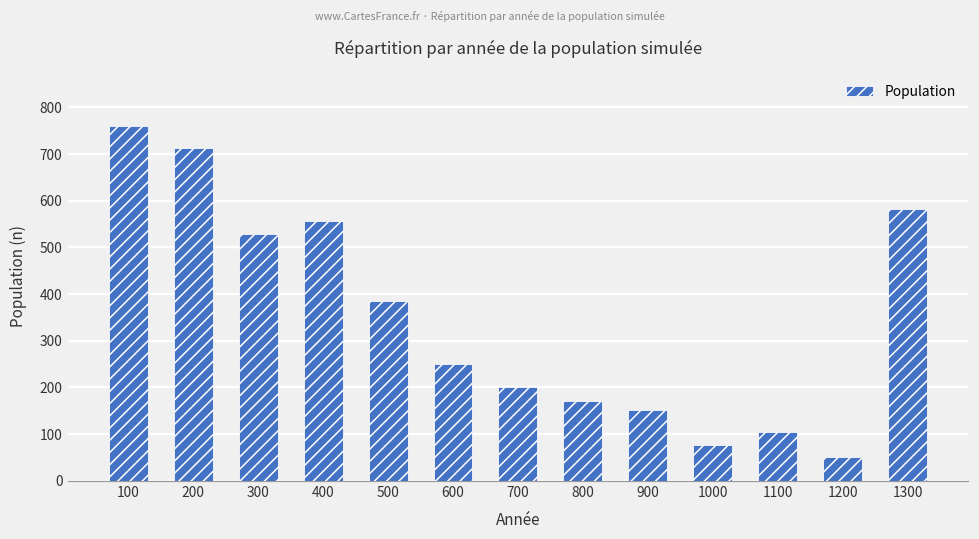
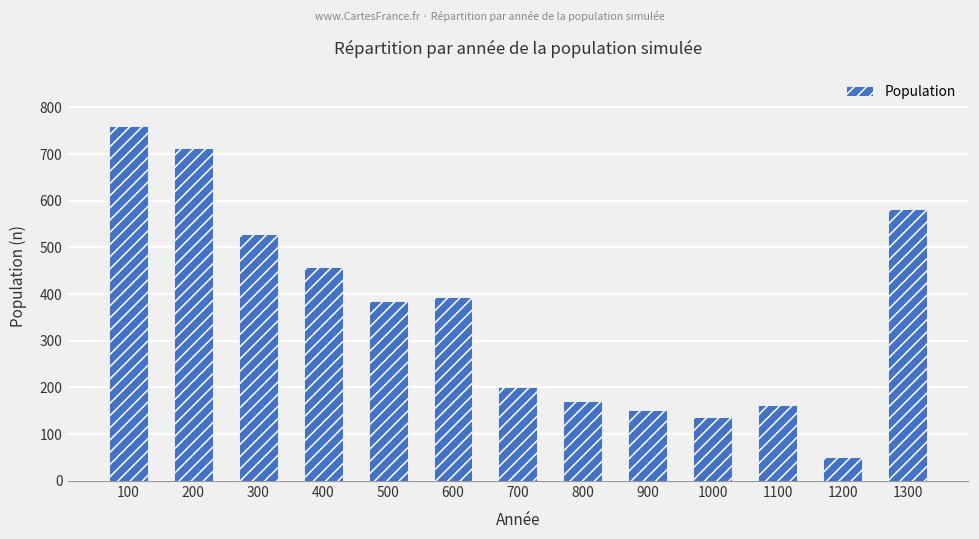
  {
    "100": 760,
    "200": 710,
    "300": 530,
-   "400": 560,
+   "400": 460,
    "500": 390,
-   "600": 250,
+   "600": 390,
    "700": 200,
    "800": 170,
    "900": 150,
-   "1000": 80,
-   "1100": 100,
+   "1000": 140,
+   "1100": 160,
    "1200": 50,
    "1300": 580
  }
